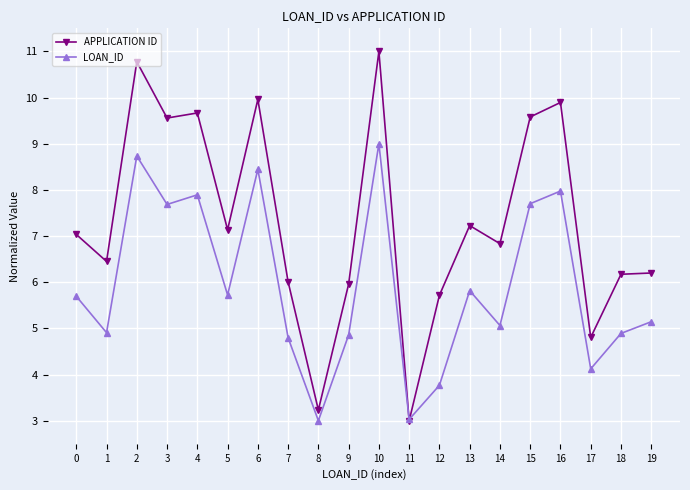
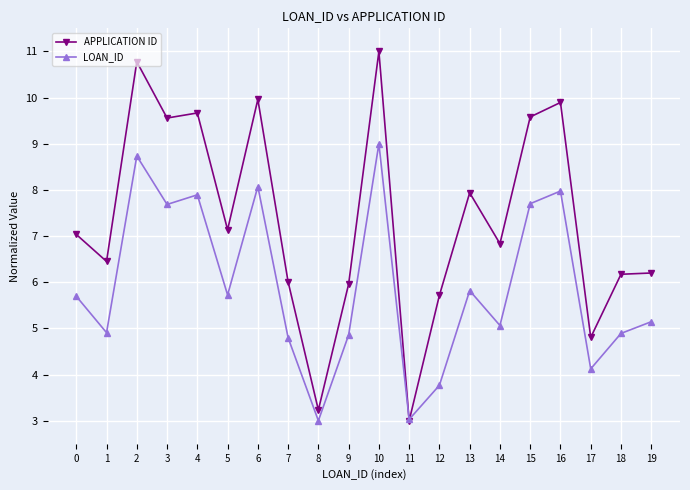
  {
    "APPLICATION ID": {
      "0": 7.0,
      "1": 6.5,
      "3": 9.6,
      "4": 9.7,
      "5": 7.1,
      "6": 10.0,
      "7": 6.0,
      "8": 3.2,
      "9": 6.0,
      "10": 11.0,
      "12": 5.7,
-     "13": 7.2,
+     "13": 7.9,
      "14": 6.8,
      "15": 9.6,
      "16": 9.9,
      "17": 4.8,
      "18": 6.2,
      "19": 6.2
    },
    "LOAN_ID": {
      "0": 5.7,
      "1": 4.9,
      "2": 8.7,
      "3": 7.7,
      "4": 7.9,
      "5": 5.7,
-     "6": 8.4,
+     "6": 8.1,
      "7": 4.8,
      "8": 3.0,
      "9": 4.9,
      "10": 9.0,
      "12": 3.8,
      "13": 5.8,
      "14": 5.1,
      "15": 7.7,
      "16": 8.0,
      "17": 4.1,
      "18": 4.9,
      "19": 5.1
    }
  }
